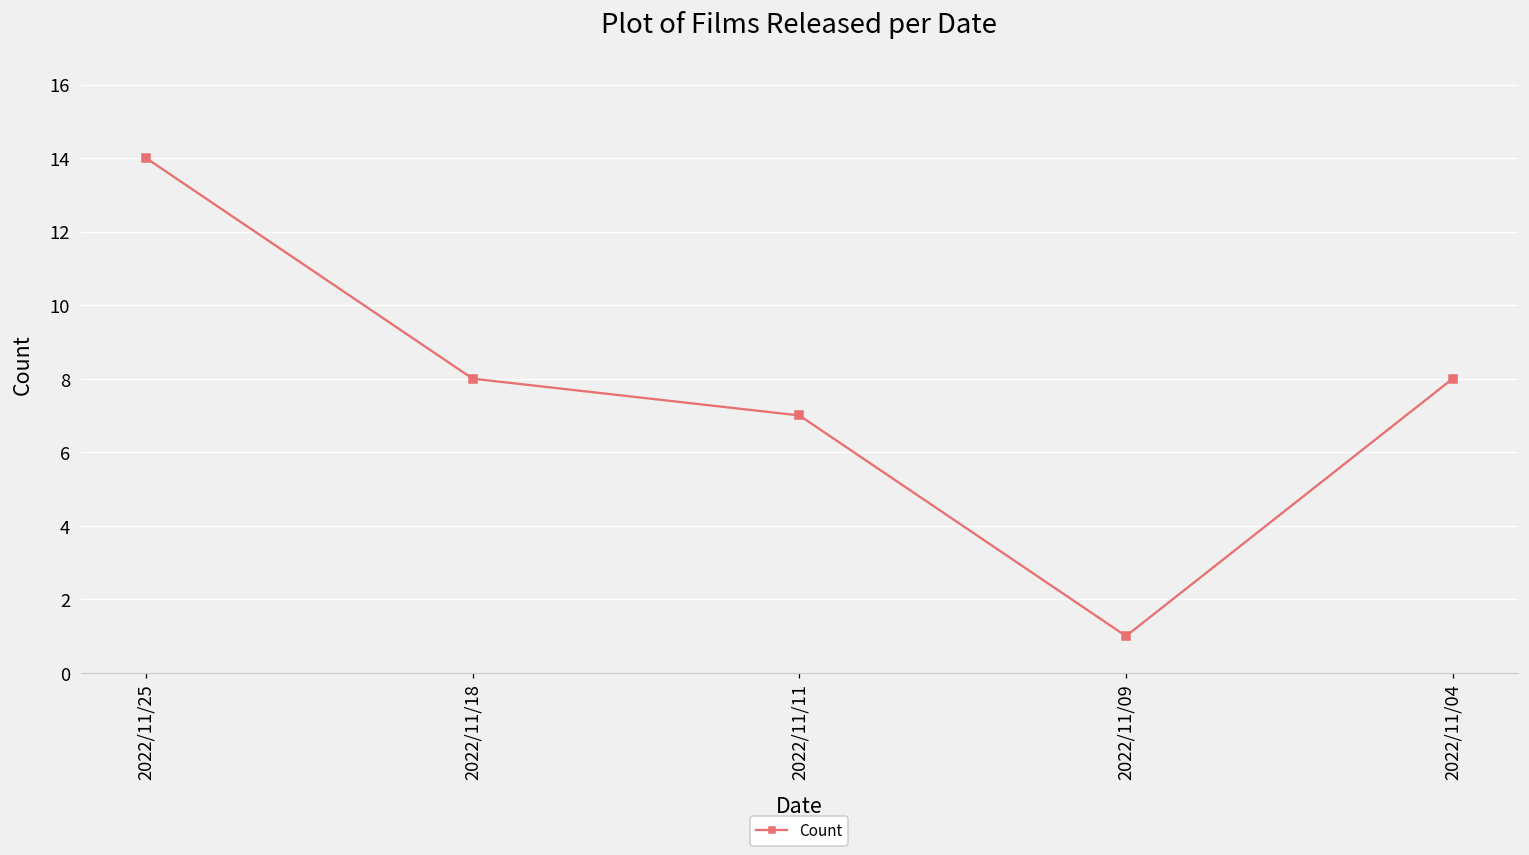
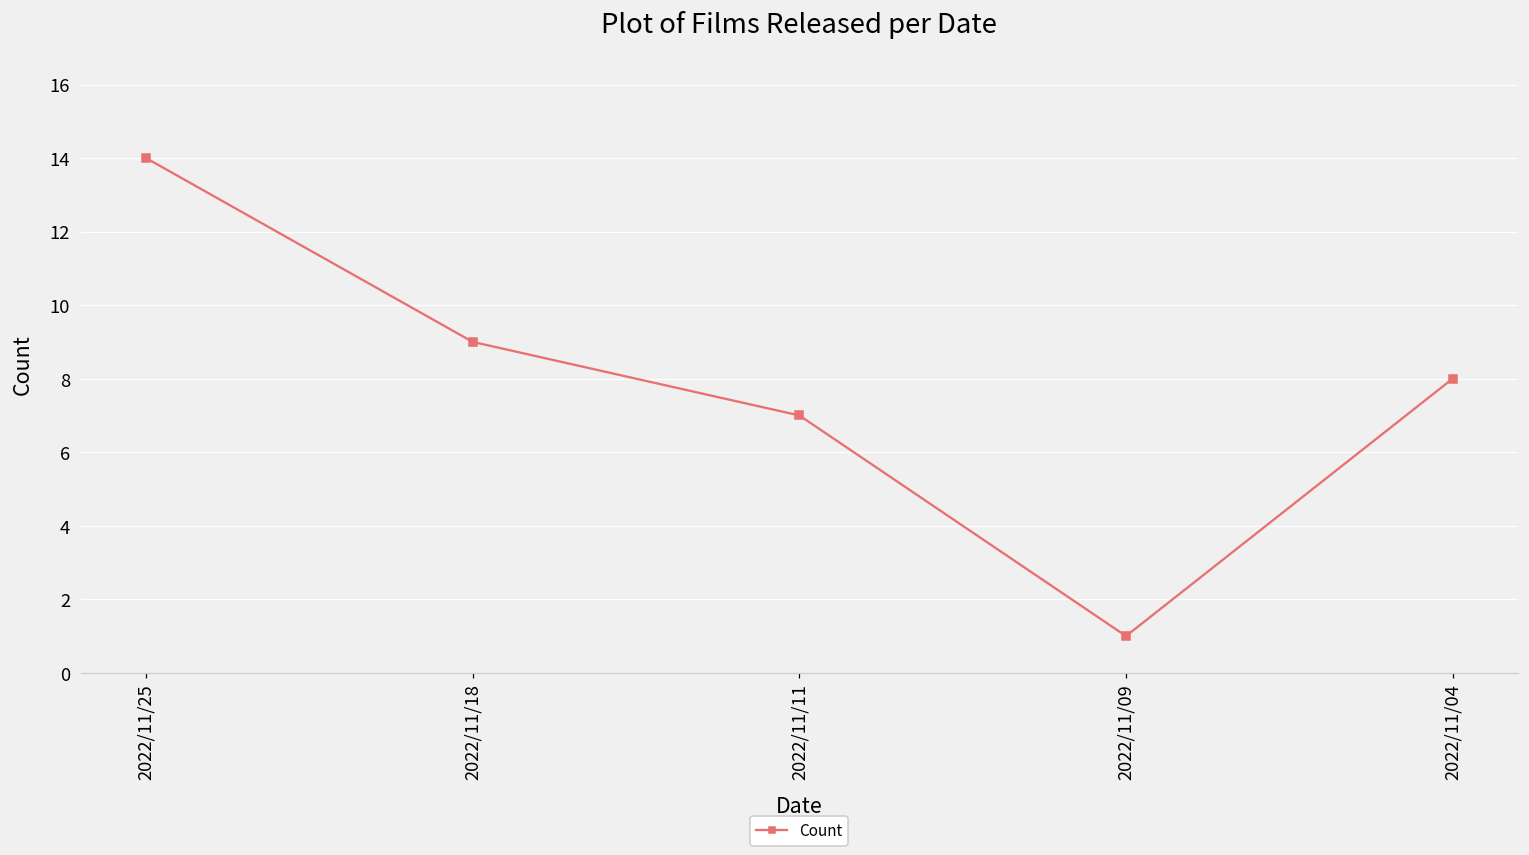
  {
    "2022/11/25": 14,
-   "2022/11/18": 8,
+   "2022/11/18": 9,
    "2022/11/11": 7,
    "2022/11/09": 1,
    "2022/11/04": 8
  }
